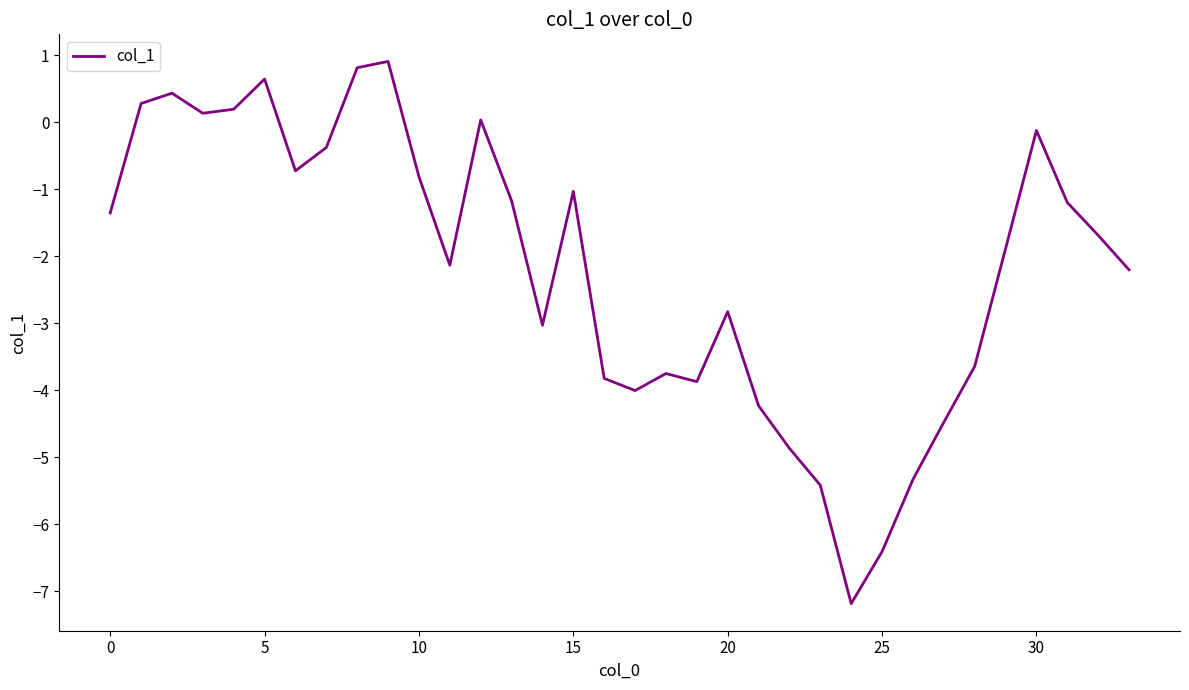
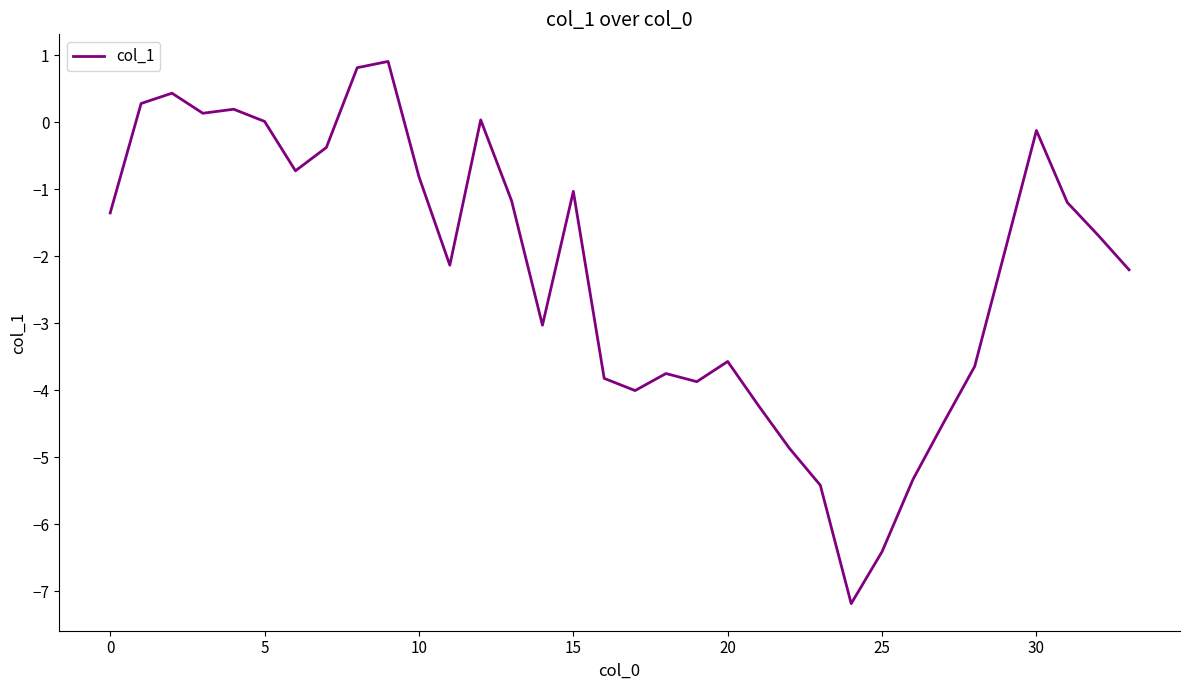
  {
    "0": -1.4,
-   "5": 0.6,
+   "5": 0.0,
    "10": -0.8,
    "15": -1.0,
-   "20": -2.8,
+   "20": -3.6,
    "25": -6.4,
    "30": -0.1
  }
